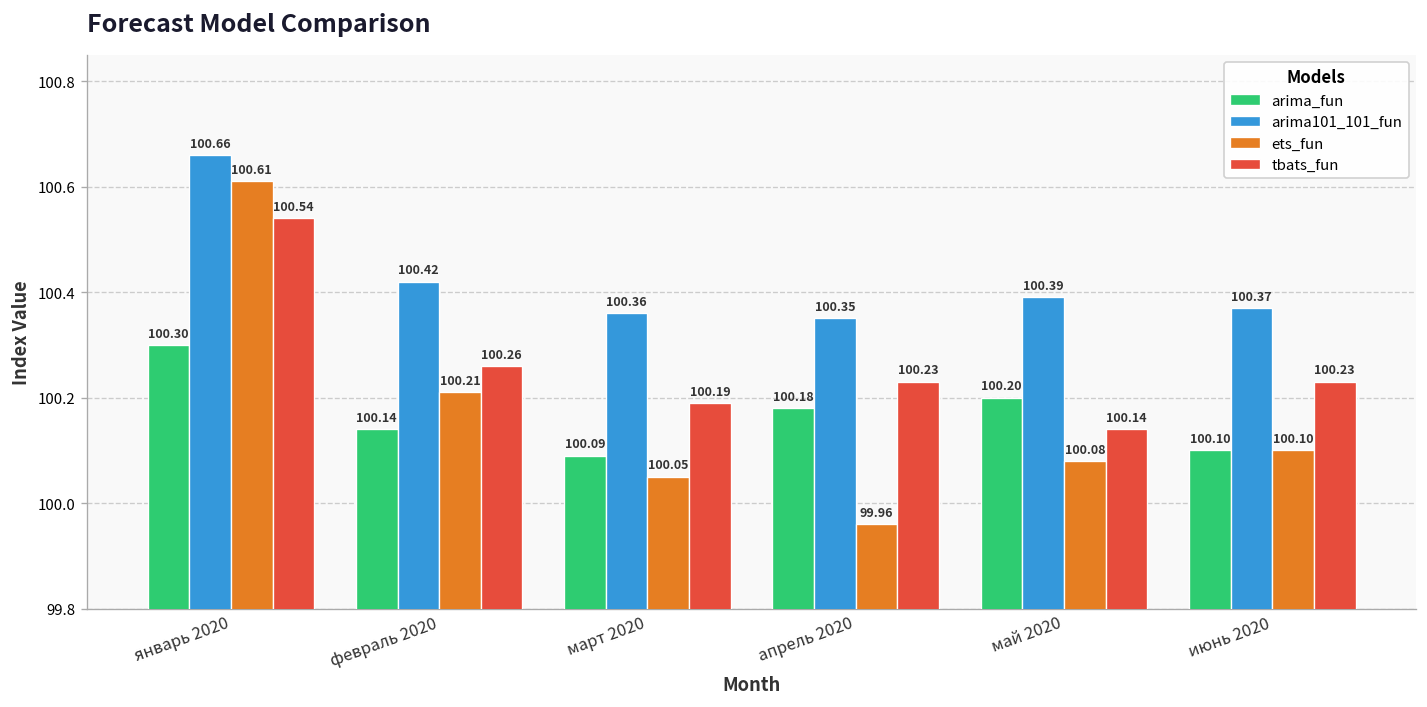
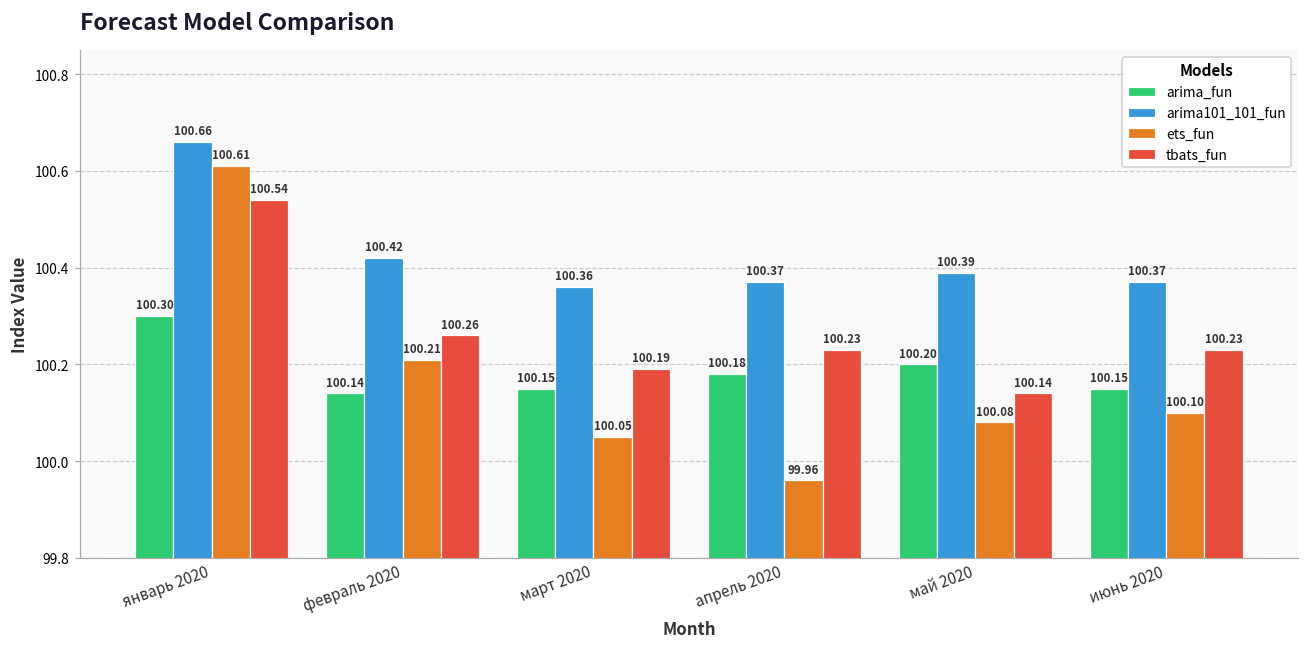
  {
    "arima_fun": {
      "январь 2020": 100.30,
      "февраль 2020": 100.14,
-     "март 2020": 100.09,
+     "март 2020": 100.15,
      "апрель 2020": 100.18,
      "май 2020": 100.20,
-     "июнь 2020": 100.10
+     "июнь 2020": 100.15
    },
    "arima101_101_fun": {
      "январь 2020": 100.66,
      "февраль 2020": 100.42,
      "март 2020": 100.36,
-     "апрель 2020": 100.35,
+     "апрель 2020": 100.37,
      "май 2020": 100.39,
      "июнь 2020": 100.37
    }
  }
